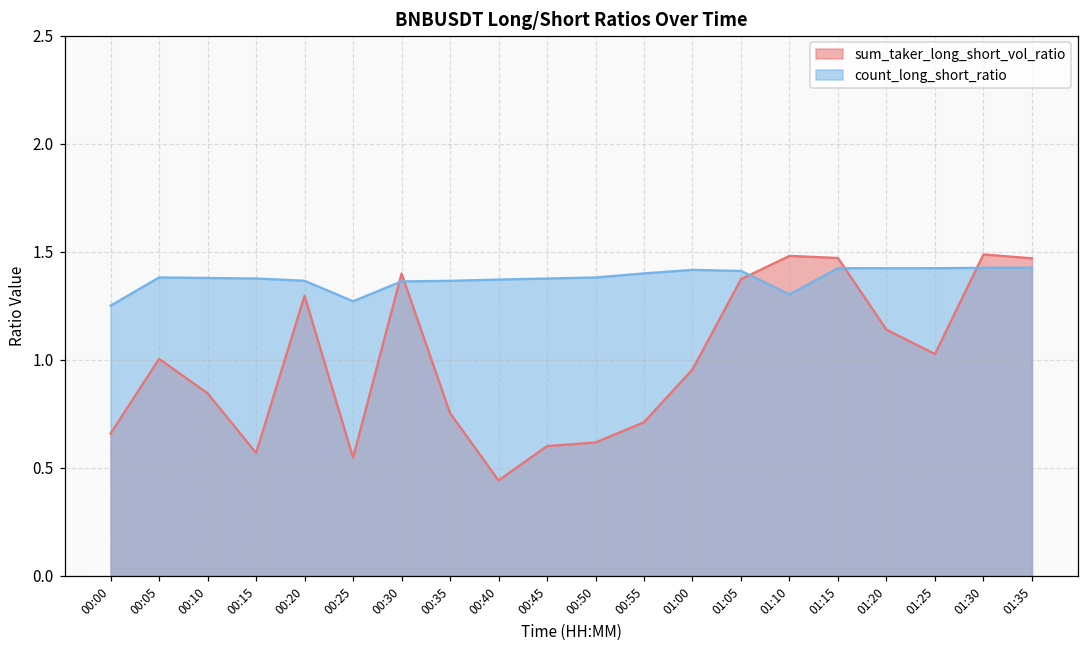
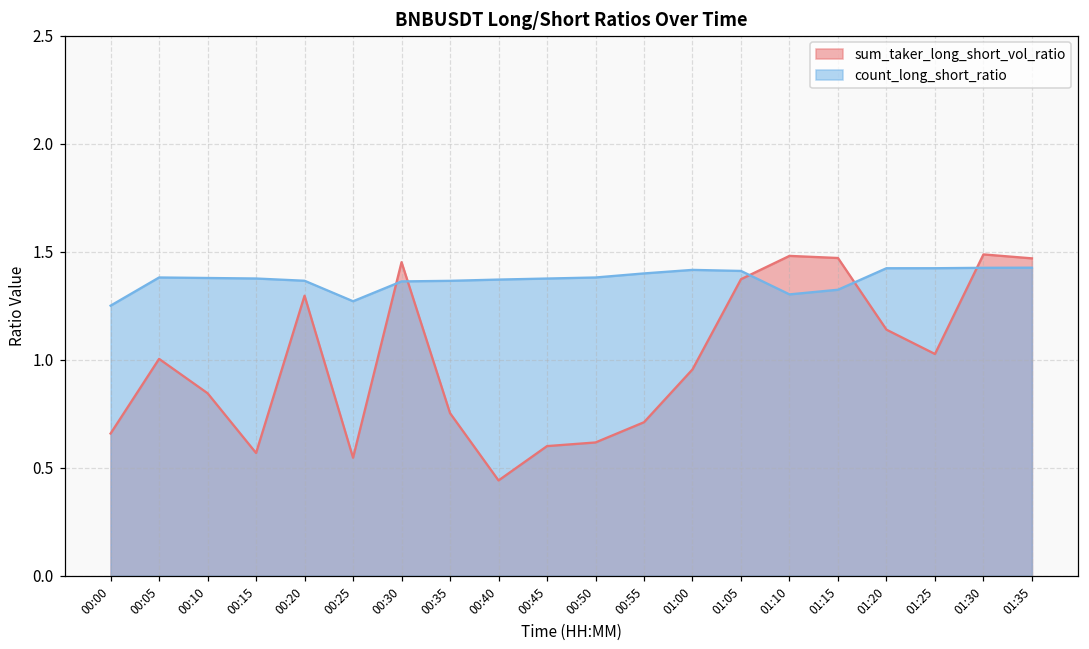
  {
    "sum_taker_long_short_vol_ratio": {
      "00:00": 0.66,
      "00:05": 1.00,
      "00:10": 0.84,
      "00:15": 0.57,
      "00:20": 1.30,
      "00:25": 0.55,
-     "00:30": 1.40,
+     "00:30": 1.45,
      "00:35": 0.75,
      "00:40": 0.44,
      "00:45": 0.60,
      "00:50": 0.62,
      "00:55": 0.71,
      "01:00": 0.96,
      "01:05": 1.37,
      "01:10": 1.48,
      "01:15": 1.47,
      "01:20": 1.14,
      "01:25": 1.03,
      "01:30": 1.49,
      "01:35": 1.47
    },
    "count_long_short_ratio": {
      "00:00": 1.25,
      "00:05": 1.38,
      "00:10": 1.38,
      "00:15": 1.38,
      "00:20": 1.37,
      "00:25": 1.27,
      "00:30": 1.36,
      "00:35": 1.37,
      "00:40": 1.37,
      "00:45": 1.38,
      "00:50": 1.38,
      "00:55": 1.40,
      "01:00": 1.42,
      "01:05": 1.41,
      "01:10": 1.30,
-     "01:15": 1.42,
+     "01:15": 1.32,
      "01:20": 1.42,
      "01:25": 1.42,
      "01:30": 1.43,
      "01:35": 1.43
    }
  }
